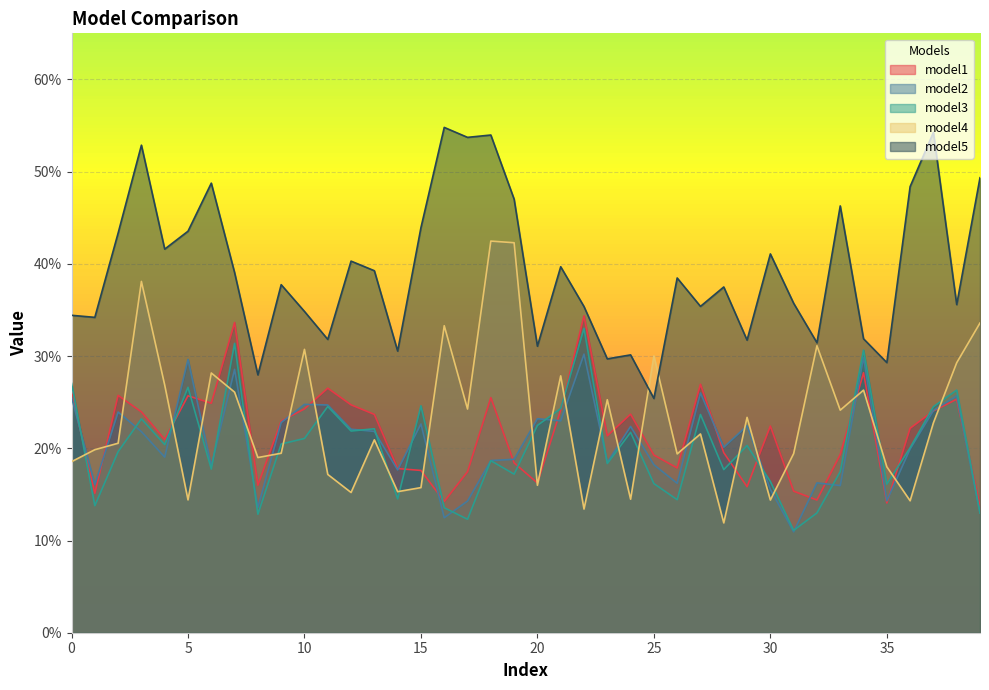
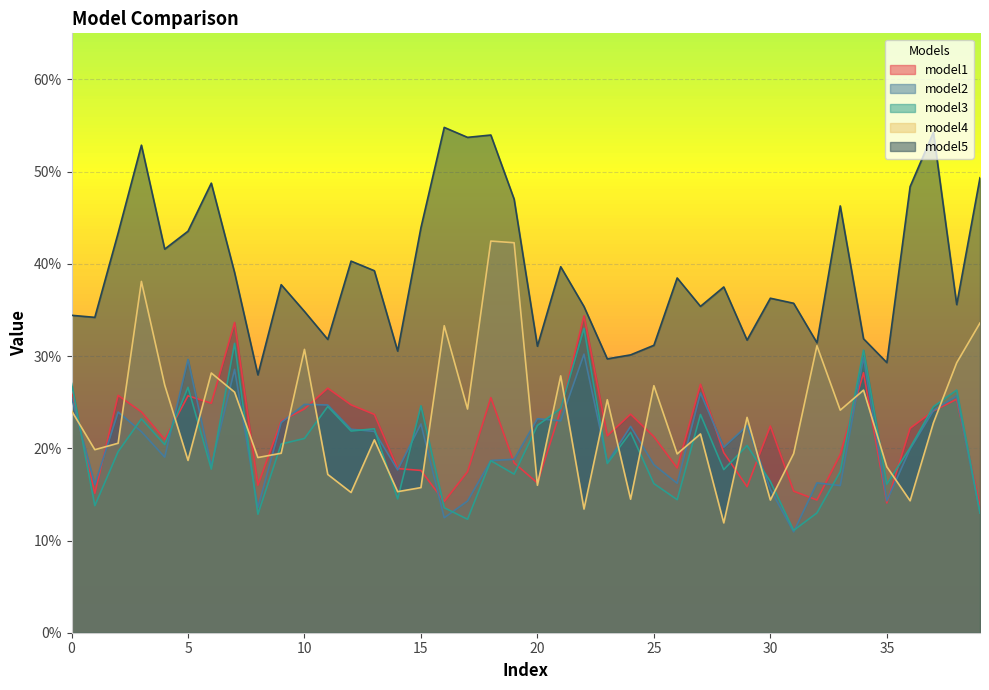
  {
    "model1": {
      "0": "26%",
      "5": "26%",
      "10": "24%",
      "15": "18%",
-     "25": "19%",
+     "25": "21%",
      "30": "22%"
    },
    "model4": {
-     "0": "19%",
-     "5": "14%",
+     "0": "24%",
+     "5": "19%",
      "10": "31%",
      "15": "16%",
-     "25": "30%",
+     "25": "27%",
      "30": "14%",
      "35": "18%"
    },
    "model5": {
      "0": "34%",
      "5": "44%",
      "10": "35%",
      "15": "44%",
      "20": "31%",
-     "25": "25%",
-     "30": "41%",
+     "25": "31%",
+     "30": "36%",
      "35": "29%"
    }
  }
